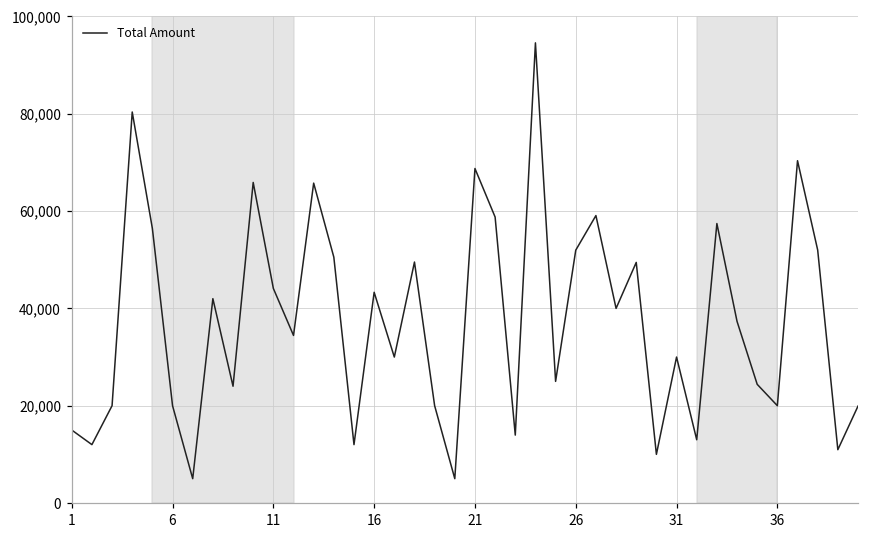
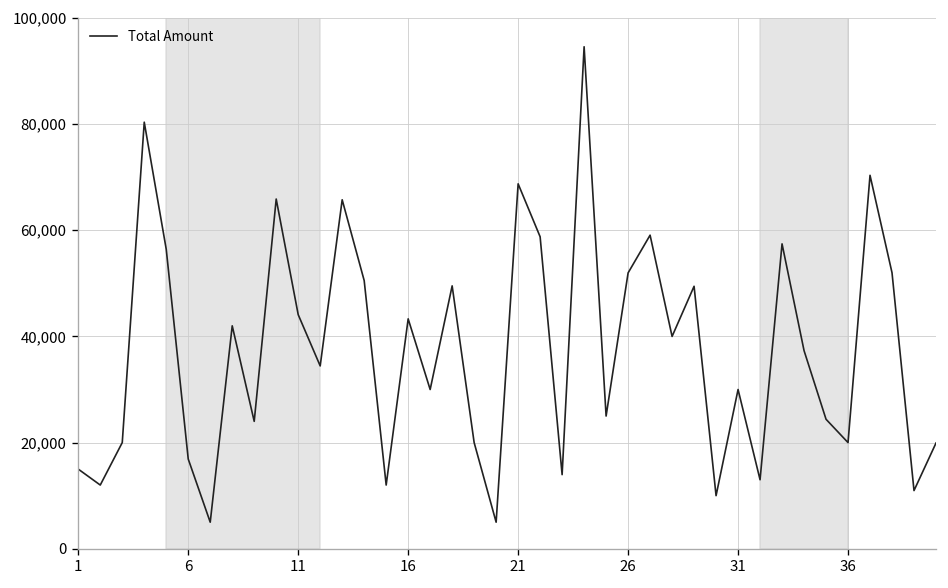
  {
    "1": "15,000",
-   "6": "20,000",
+   "6": "17,000",
    "11": "44,000",
    "16": "43,000",
    "21": "69,000",
    "26": "52,000",
    "31": "30,000",
    "36": "20,000"
  }
